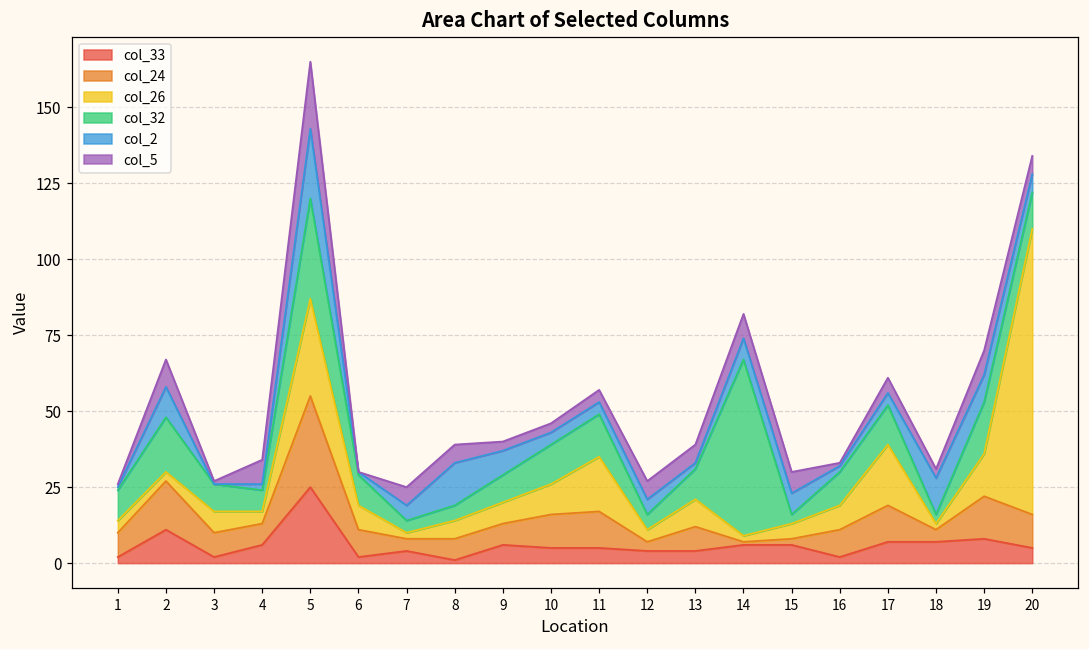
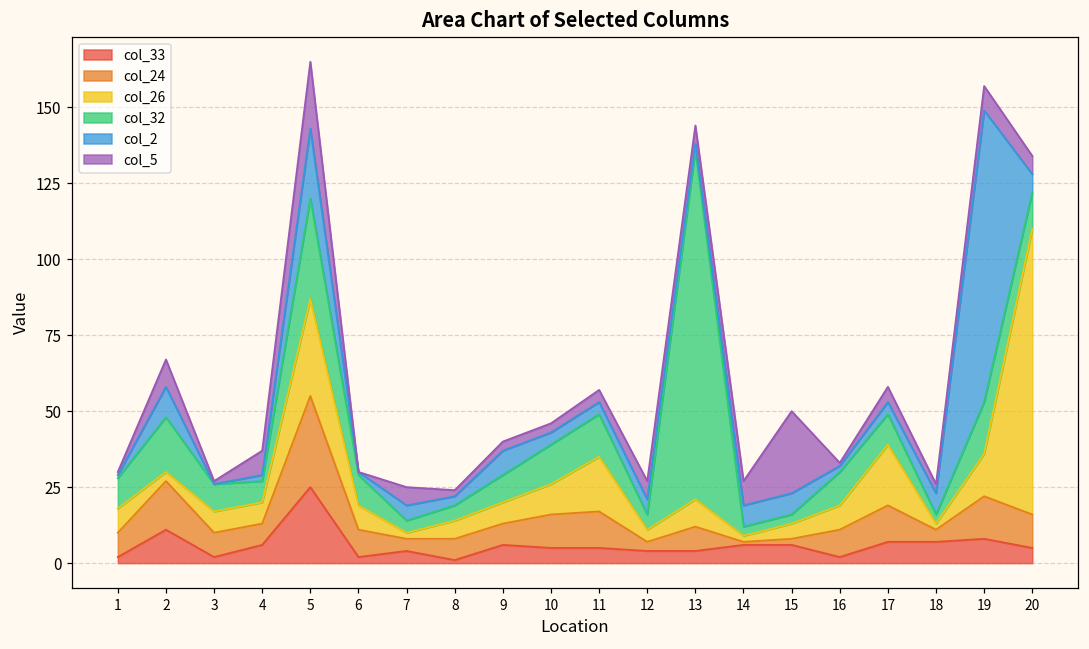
  {
    "col_26": {
-     "1": 4,
+     "1": 8,
      "2": 3,
      "3": 7,
-     "4": 4,
+     "4": 7,
      "5": 32,
      "6": 8,
      "7": 2,
      "8": 6,
      "9": 7,
      "10": 10,
      "11": 18,
      "12": 4,
      "13": 9,
      "14": 2,
      "15": 5,
      "16": 8,
      "17": 20,
      "18": 2,
      "19": 14,
      "20": 94
    },
    "col_32": {
      "1": 10,
      "2": 18,
      "4": 7,
      "5": 33,
      "6": 10,
      "7": 4,
      "8": 5,
      "9": 9,
      "10": 13,
      "11": 14,
      "12": 5,
-     "13": 10,
-     "14": 58,
+     "13": 115,
+     "14": 3,
      "15": 3,
      "16": 11,
-     "17": 13,
+     "17": 10,
      "18": 3,
      "19": 17,
      "20": 12
    },
    "col_2": {
      "1": 1,
      "2": 10,
      "4": 2,
      "5": 23,
      "7": 5,
-     "8": 14,
+     "8": 3,
      "9": 8,
      "10": 4,
      "11": 4,
      "12": 5,
      "13": 2,
      "14": 7,
      "15": 7,
      "16": 2,
      "17": 4,
-     "18": 12,
-     "19": 9,
+     "18": 7,
+     "19": 96,
      "20": 6
    },
    "col_5": {
      "1": 1,
      "2": 9,
      "3": 1,
      "4": 8,
      "5": 22,
      "7": 6,
-     "8": 6,
+     "8": 2,
      "9": 3,
      "10": 3,
      "11": 4,
      "12": 6,
      "13": 6,
      "14": 8,
-     "15": 7,
+     "15": 27,
      "16": 1,
      "17": 5,
      "18": 3,
      "19": 8,
      "20": 6
    }
  }
